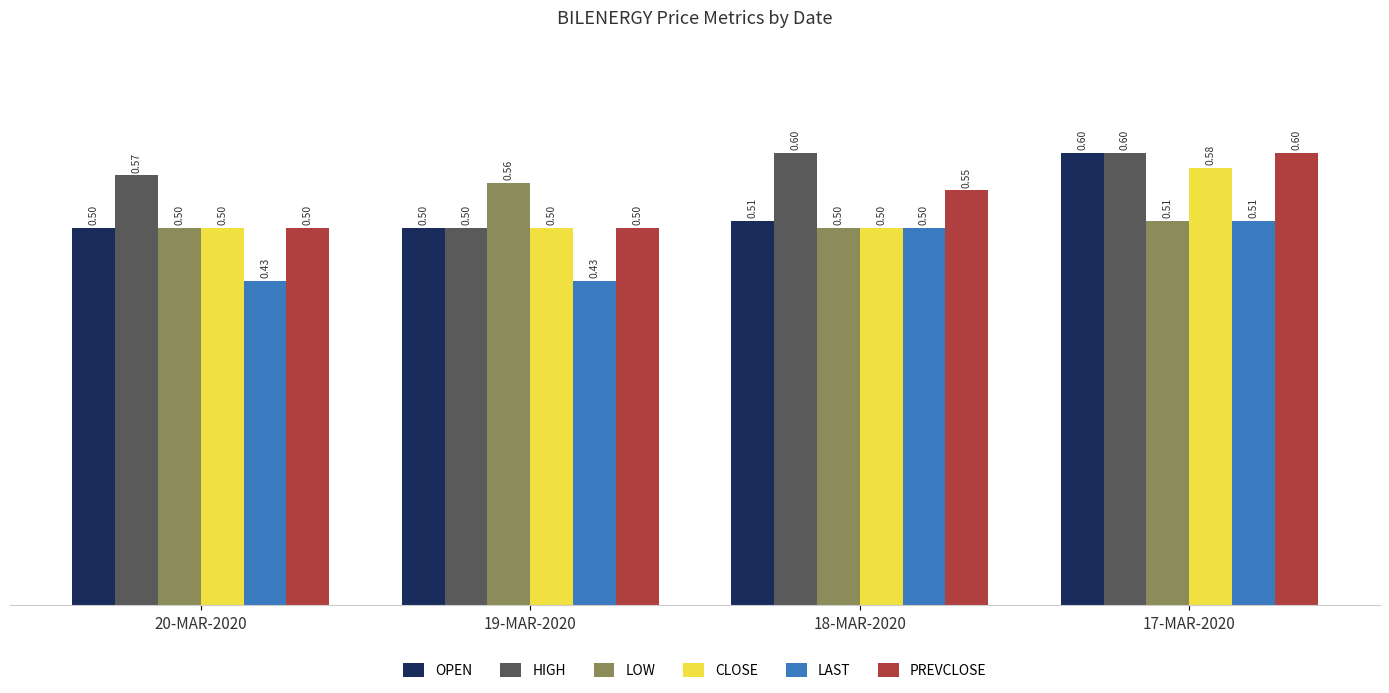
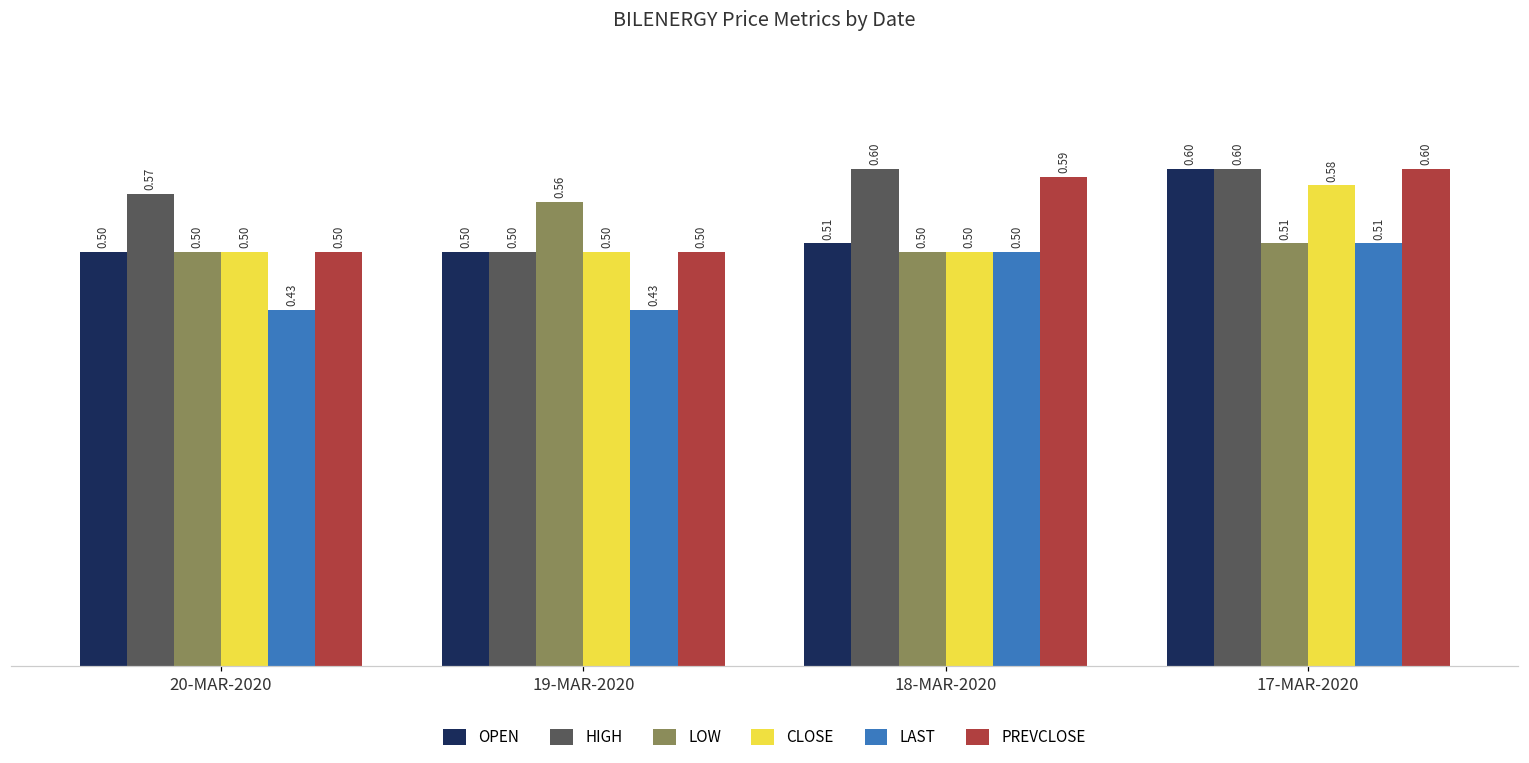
  {
    "OPEN": {
      "20-MAR-2020": 0.50,
      "19-MAR-2020": 0.50,
      "18-MAR-2020": 0.51,
      "17-MAR-2020": 0.60
    },
    "HIGH": {
      "20-MAR-2020": 0.57,
      "19-MAR-2020": 0.50,
      "18-MAR-2020": 0.60,
      "17-MAR-2020": 0.60
    },
    "LOW": {
      "20-MAR-2020": 0.50,
      "19-MAR-2020": 0.56,
      "18-MAR-2020": 0.50,
      "17-MAR-2020": 0.51
    },
    "CLOSE": {
      "20-MAR-2020": 0.50,
      "19-MAR-2020": 0.50,
      "18-MAR-2020": 0.50,
      "17-MAR-2020": 0.58
    },
    "LAST": {
      "20-MAR-2020": 0.43,
      "19-MAR-2020": 0.43,
      "18-MAR-2020": 0.50,
      "17-MAR-2020": 0.51
    },
    "PREVCLOSE": {
      "20-MAR-2020": 0.50,
      "19-MAR-2020": 0.50,
-     "18-MAR-2020": 0.55,
+     "18-MAR-2020": 0.59,
      "17-MAR-2020": 0.60
    }
  }
